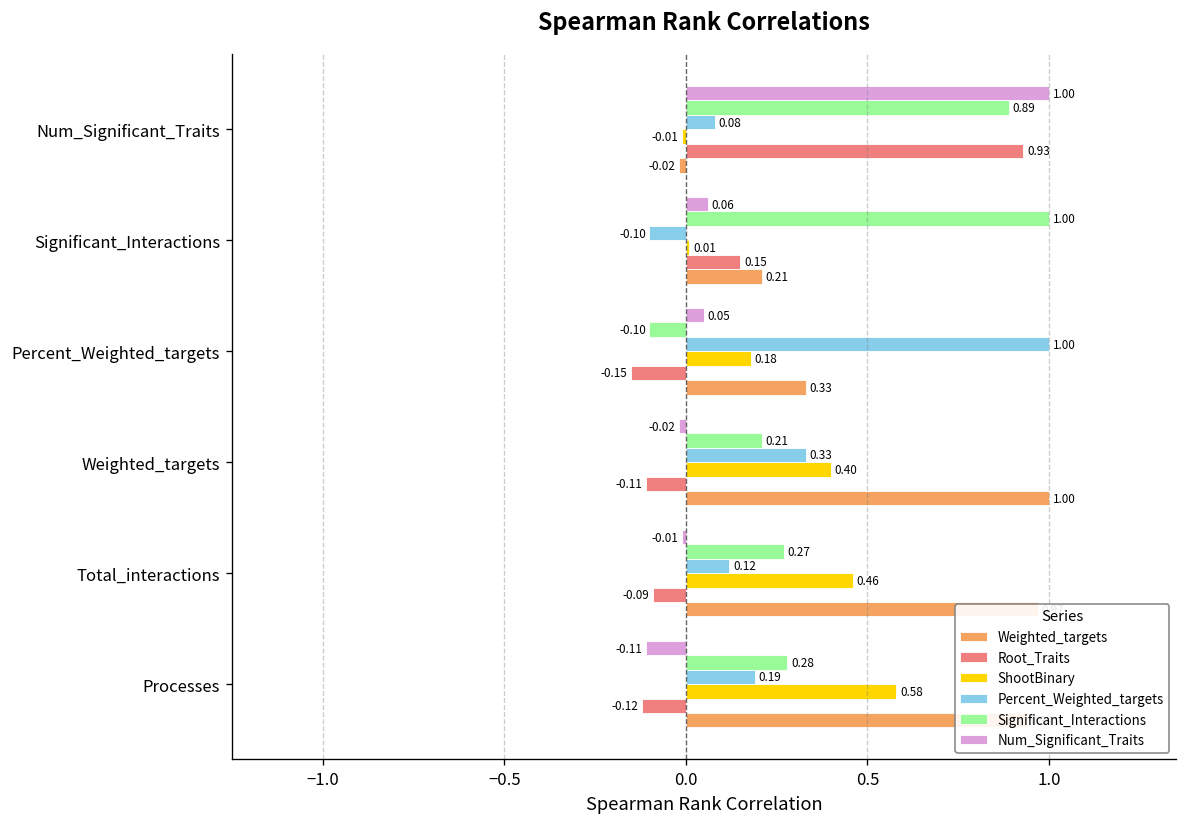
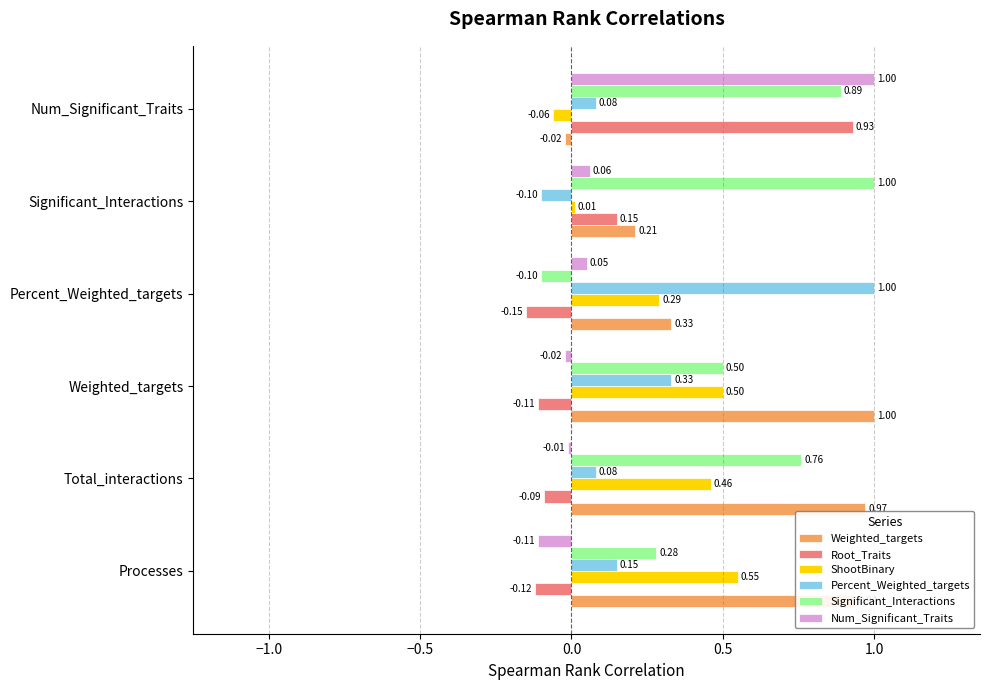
  {
    "ShootBinary": {
-     "Num_Significant_Traits": -0.01,
+     "Num_Significant_Traits": -0.06,
      "Significant_Interactions": 0.01,
-     "Percent_Weighted_targets": 0.18,
-     "Weighted_targets": 0.40,
+     "Percent_Weighted_targets": 0.29,
+     "Weighted_targets": 0.50,
      "Total_interactions": 0.46,
-     "Processes": 0.58
+     "Processes": 0.55
    },
    "Percent_Weighted_targets": {
      "Num_Significant_Traits": 0.08,
      "Significant_Interactions": -0.10,
      "Percent_Weighted_targets": 1.00,
      "Weighted_targets": 0.33,
-     "Total_interactions": 0.12,
-     "Processes": 0.19
+     "Total_interactions": 0.08,
+     "Processes": 0.15
    },
    "Significant_Interactions": {
      "Num_Significant_Traits": 0.89,
      "Significant_Interactions": 1.00,
      "Percent_Weighted_targets": -0.10,
-     "Weighted_targets": 0.21,
-     "Total_interactions": 0.27,
+     "Weighted_targets": 0.50,
+     "Total_interactions": 0.76,
      "Processes": 0.28
    },
    "Num_Significant_Traits": {
      "Num_Significant_Traits": 1.00,
      "Significant_Interactions": 0.06,
      "Percent_Weighted_targets": 0.05,
      "Weighted_targets": -0.02,
      "Total_interactions": -0.01,
      "Processes": -0.11
    }
  }
